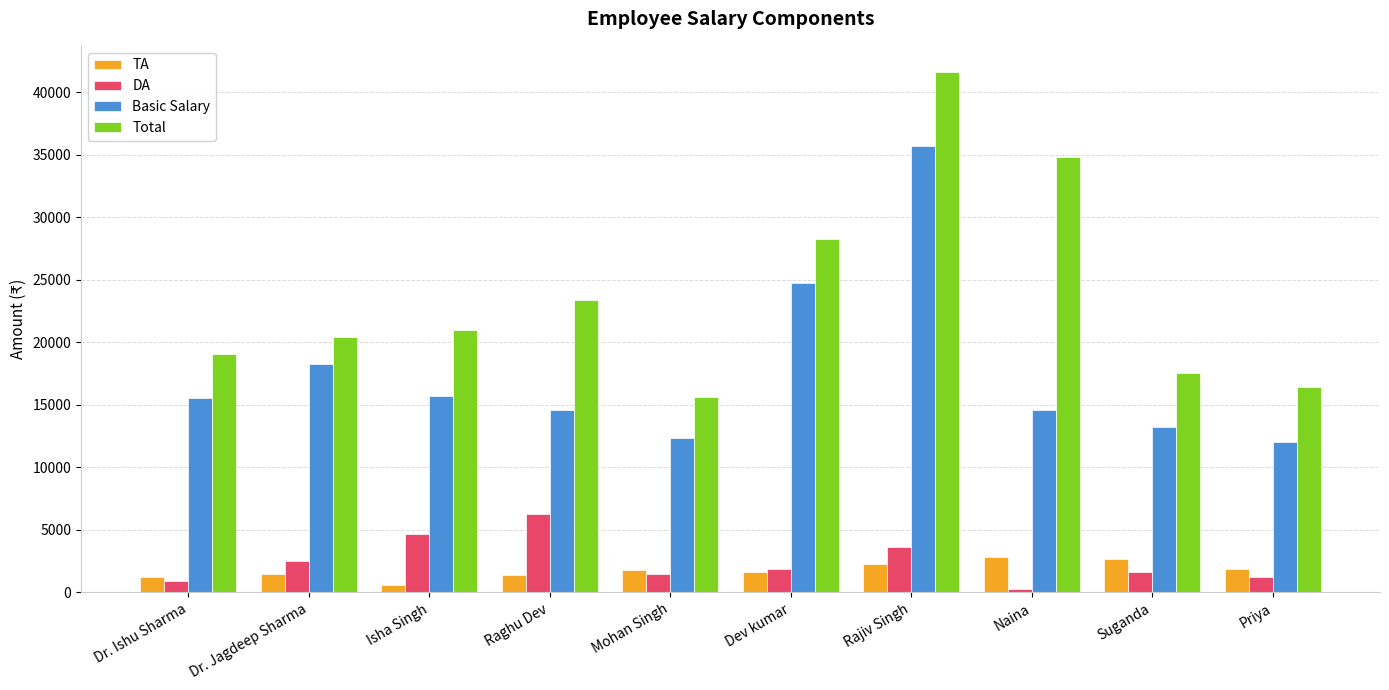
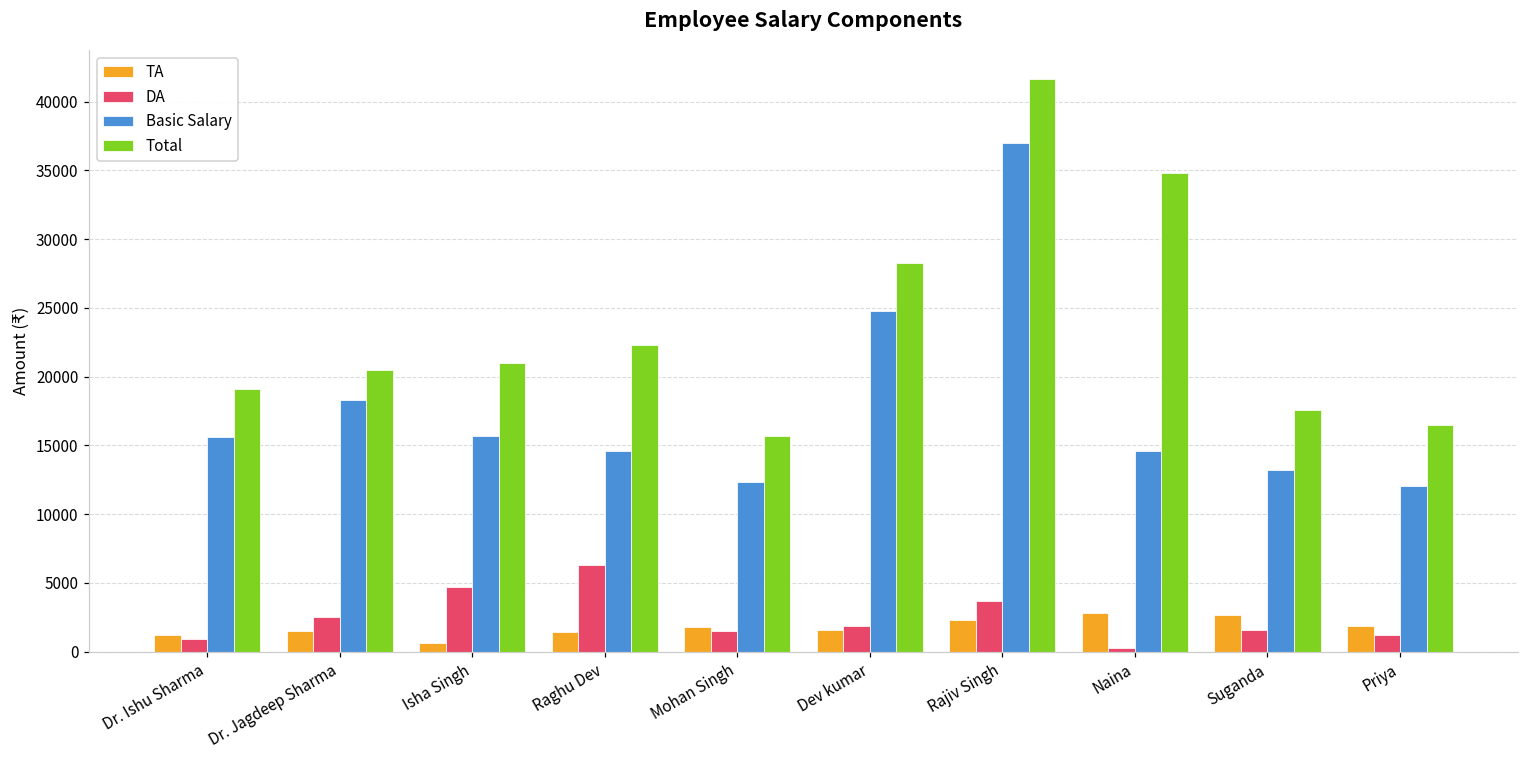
  {
    "TA": {
      "Dr. Ishu Sharma": 1200,
      "Dr. Jagdeep Sharma": 1500,
      "Isha Singh": 600,
      "Raghu Dev": 1400,
      "Mohan Singh": 1800,
      "Dev kumar": 1600,
      "Rajiv Singh": 2300,
      "Naina": 2800,
      "Suganda": 2700,
      "Priya": 1900
    },
    "DA": {
      "Dr. Ishu Sharma": 900,
      "Dr. Jagdeep Sharma": 2500,
      "Isha Singh": 4700,
      "Raghu Dev": 6300,
      "Mohan Singh": 1500,
      "Dev kumar": 1900,
      "Rajiv Singh": 3700,
      "Naina": 300,
      "Suganda": 1600,
      "Priya": 1200
    },
    "Basic Salary": {
      "Dr. Ishu Sharma": 15600,
      "Dr. Jagdeep Sharma": 18300,
      "Isha Singh": 15700,
      "Raghu Dev": 14600,
      "Mohan Singh": 12400,
      "Dev kumar": 24800,
-     "Rajiv Singh": 35700,
+     "Rajiv Singh": 37000,
      "Naina": 14600,
      "Suganda": 13200,
      "Priya": 12000
    },
    "Total": {
      "Dr. Ishu Sharma": 19100,
      "Dr. Jagdeep Sharma": 20500,
      "Isha Singh": 21000,
-     "Raghu Dev": 23400,
+     "Raghu Dev": 22300,
      "Mohan Singh": 15700,
      "Dev kumar": 28300,
      "Rajiv Singh": 41600,
      "Naina": 34800,
      "Suganda": 17500,
      "Priya": 16500
    }
  }
